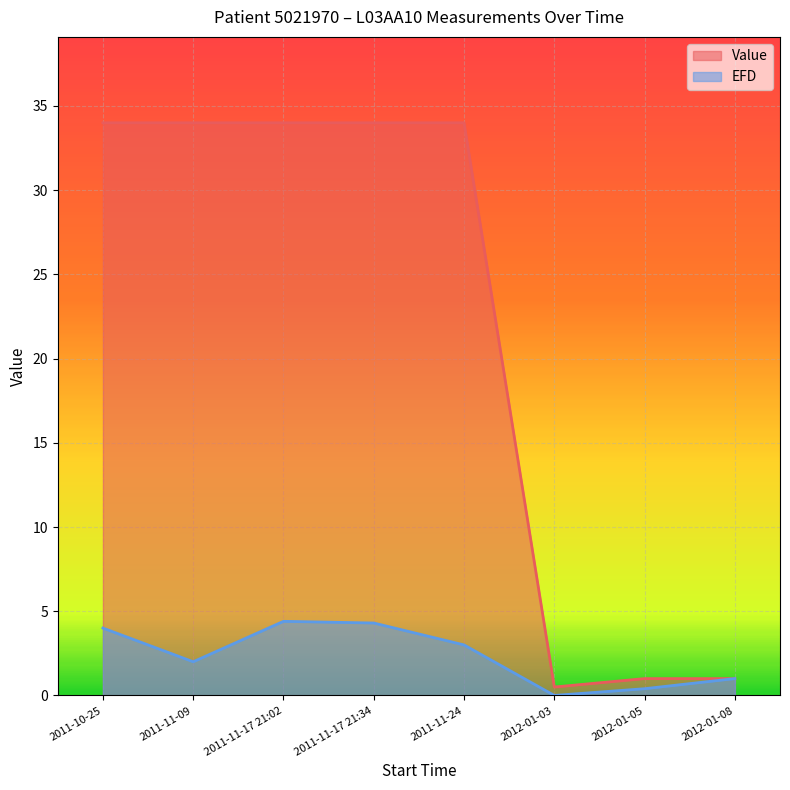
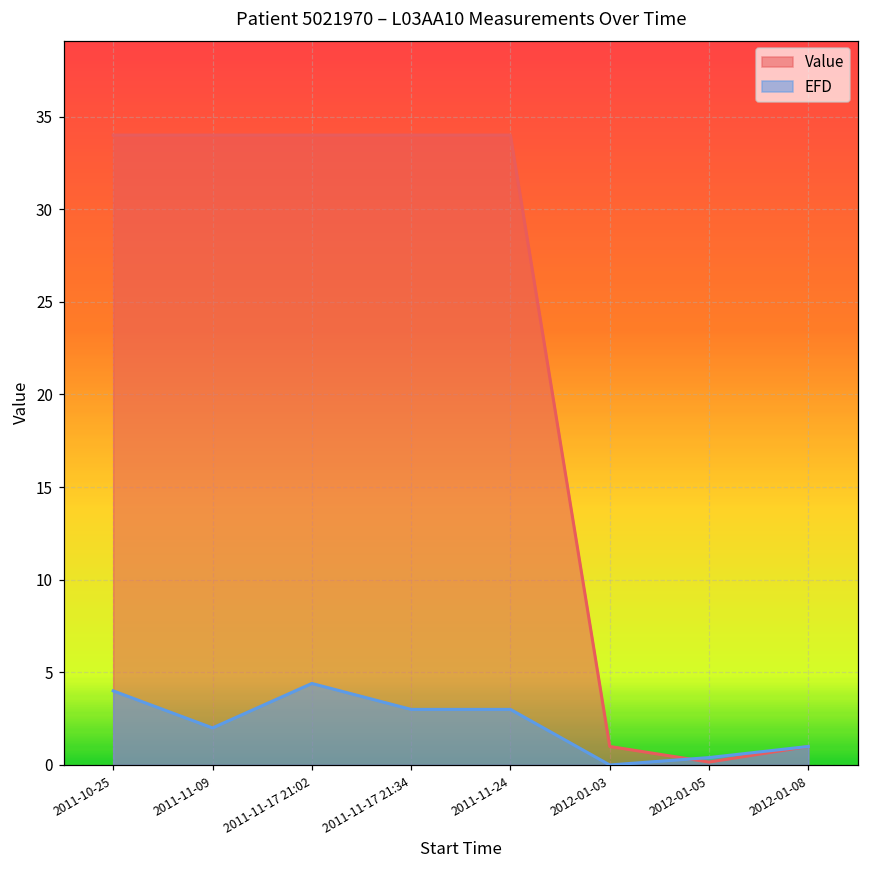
  {
    "Value": {
      "2011-10-25": 34.0,
      "2011-11-09": 34.0,
      "2011-11-17 21:02": 34.0,
      "2011-11-17 21:34": 34.0,
      "2011-11-24": 34.0,
-     "2012-01-03": 0.5,
-     "2012-01-05": 1.0
+     "2012-01-03": 1.0,
+     "2012-01-05": 0.2
    },
    "EFD": {
      "2011-10-25": 4.0,
      "2011-11-09": 2.0,
      "2011-11-17 21:02": 4.4,
-     "2011-11-17 21:34": 4.3,
+     "2011-11-17 21:34": 3.0,
      "2011-11-24": 3.0,
      "2012-01-03": 0.0,
      "2012-01-05": 0.4
    }
  }
